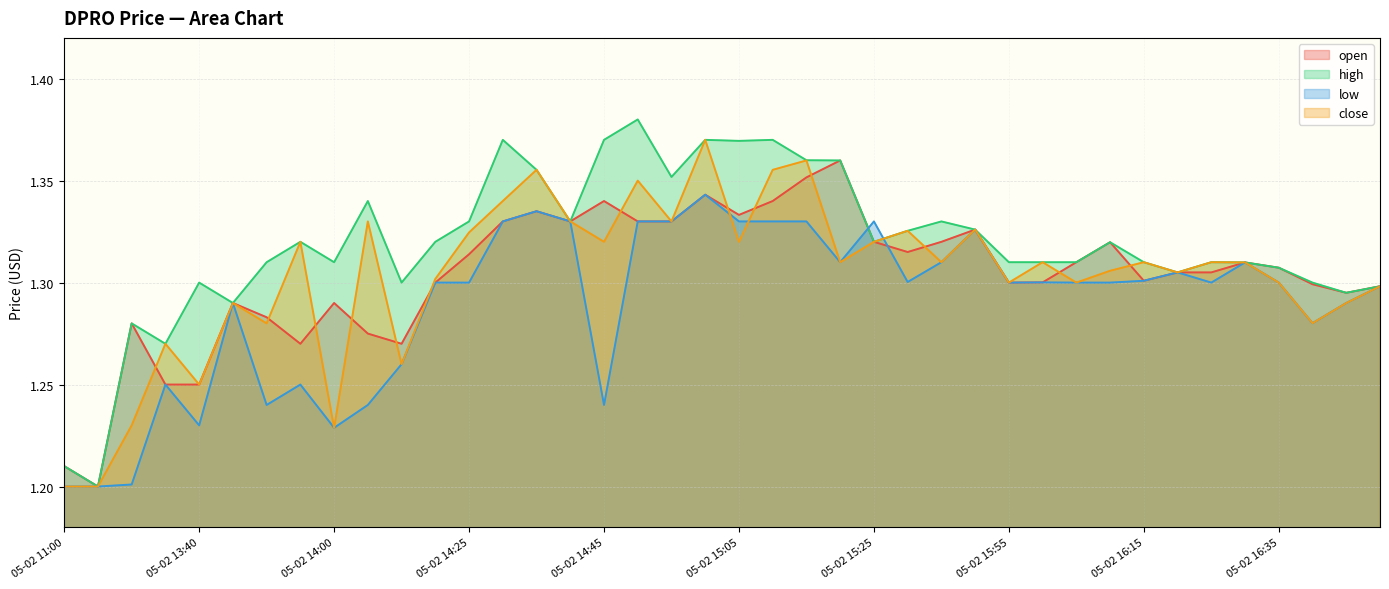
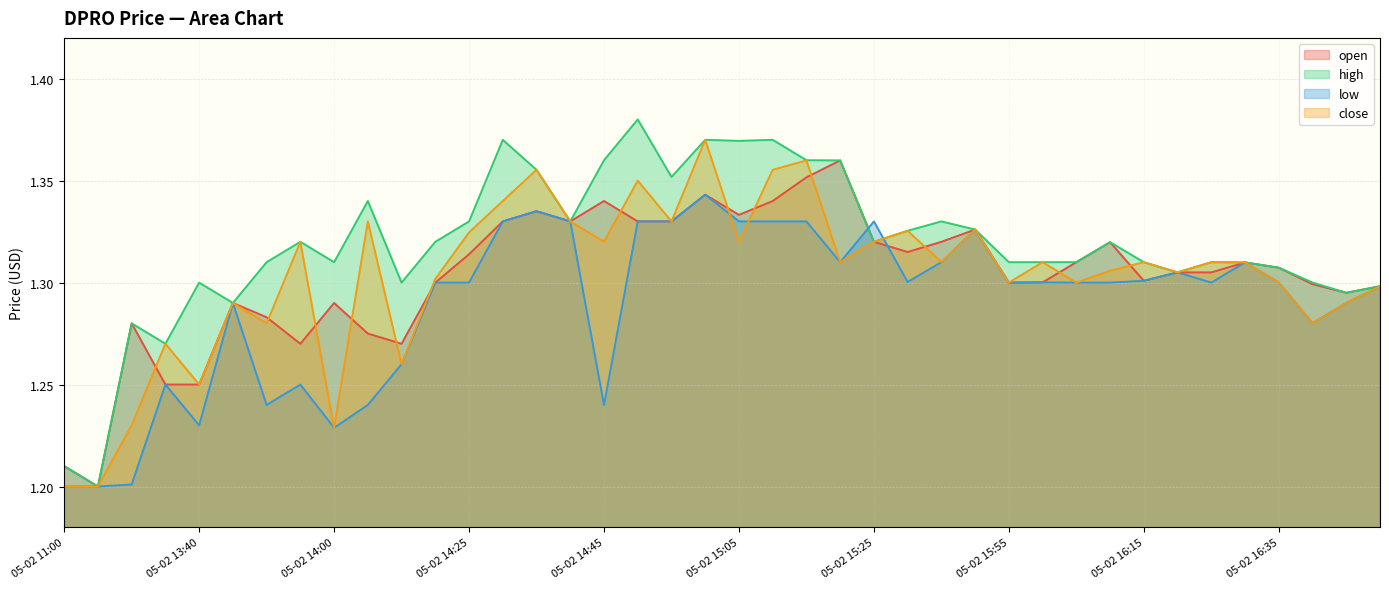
  {
    "high": {
      "05-02 13:40": 1.30,
      "05-02 14:00": 1.31,
      "05-02 14:25": 1.33,
-     "05-02 14:45": 1.37,
+     "05-02 14:45": 1.36,
      "05-02 15:05": 1.37,
      "05-02 15:55": 1.31
    },
    "low": {
      "05-02 13:40": 1.23,
      "05-02 14:25": 1.30,
      "05-02 14:45": 1.24,
      "05-02 15:05": 1.33,
      "05-02 15:25": 1.33
    }
  }
